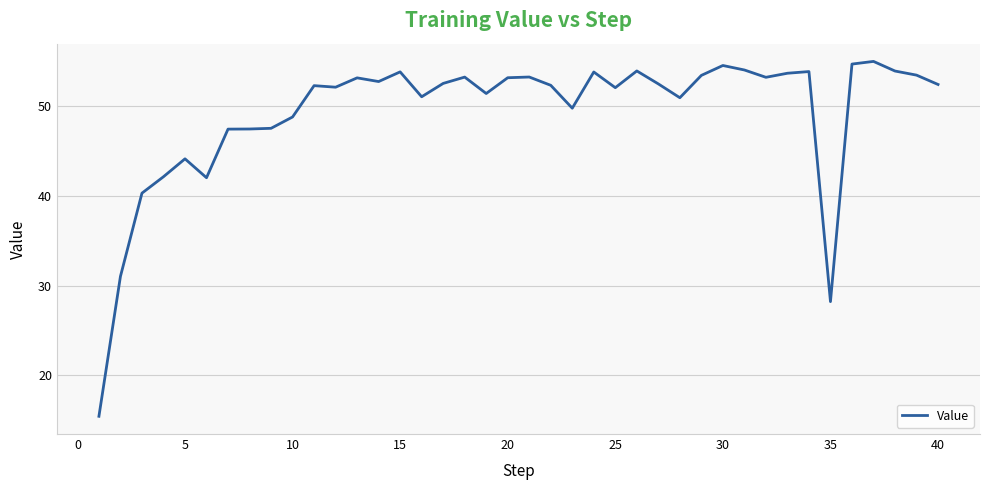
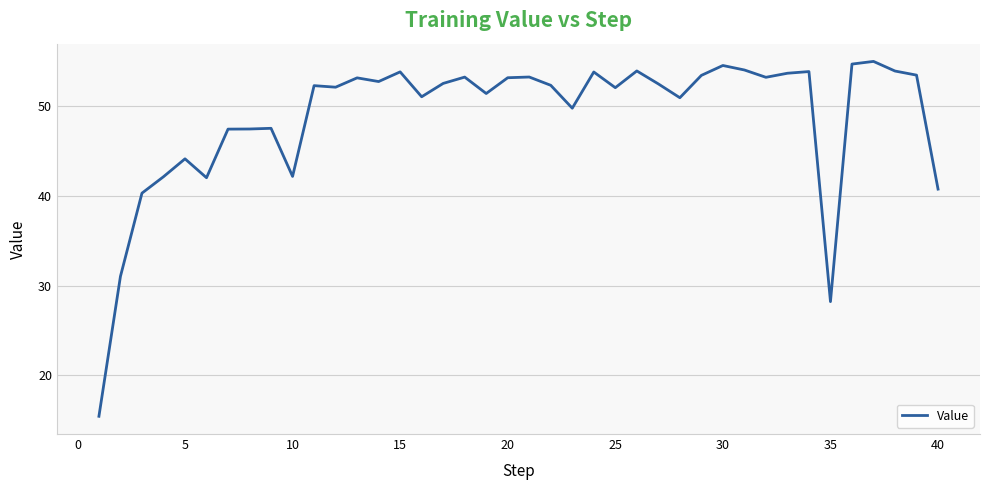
  {
    "5": 44,
-   "10": 49,
+   "10": 42,
    "15": 54,
    "20": 53,
    "25": 52,
    "30": 54,
    "35": 28,
-   "40": 52
+   "40": 41
  }
